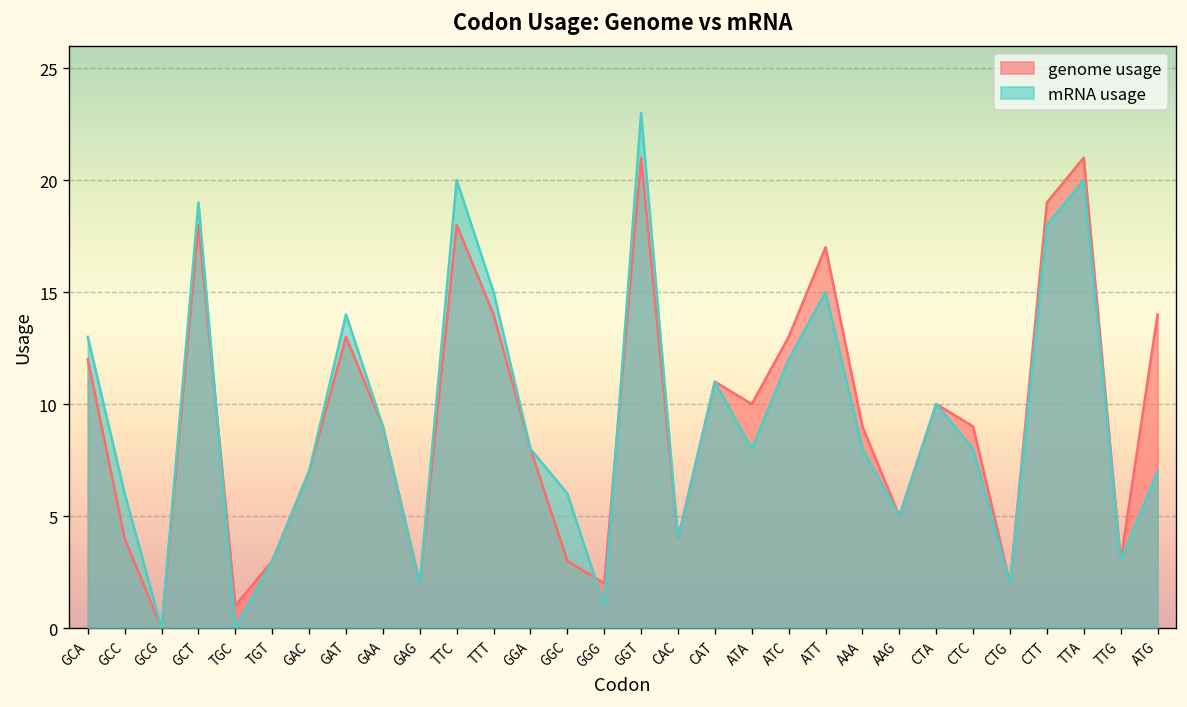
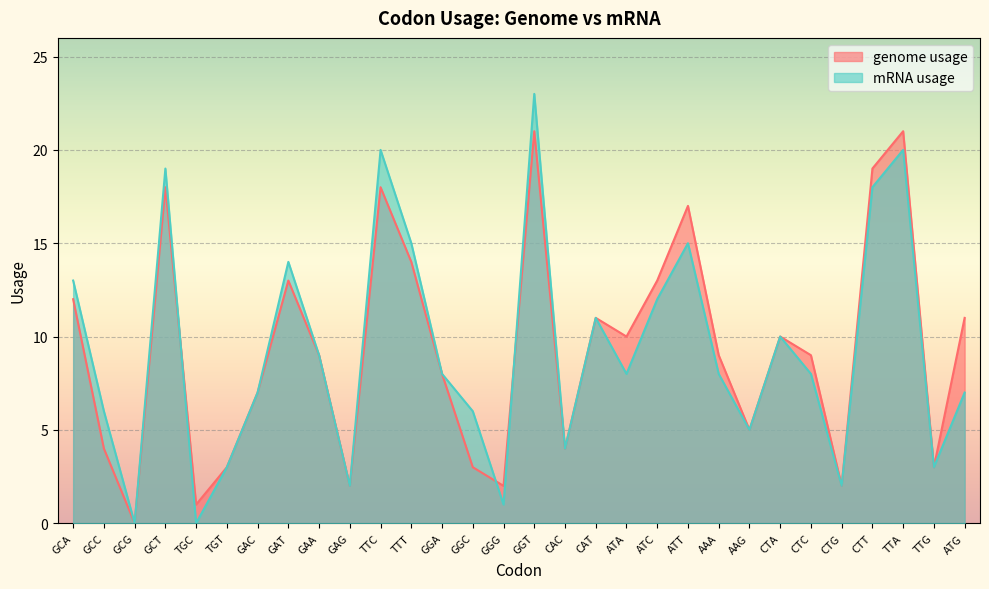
  {
    "genome usage": {
      "GCA": 12,
      "GCC": 4,
      "GCT": 18,
      "TGC": 1,
      "GAT": 13,
      "TTC": 18,
      "TTT": 14,
      "GGC": 3,
      "GGG": 2,
      "GGT": 21,
      "ATA": 10,
      "ATC": 13,
      "ATT": 17,
      "AAA": 9,
      "CTC": 9,
      "CTT": 19,
      "TTA": 21,
-     "ATG": 14
+     "ATG": 11
    },
    "mRNA usage": {
      "GCA": 13,
      "GCC": 6,
      "GCT": 19,
      "TGC": 0,
      "GAT": 14,
      "TTC": 20,
      "TTT": 15,
      "GGC": 6,
      "GGG": 1,
      "GGT": 23,
      "ATA": 8,
      "ATC": 12,
      "ATT": 15,
      "AAA": 8,
      "CTC": 8,
      "CTT": 18,
      "TTA": 20,
      "ATG": 7
    }
  }
